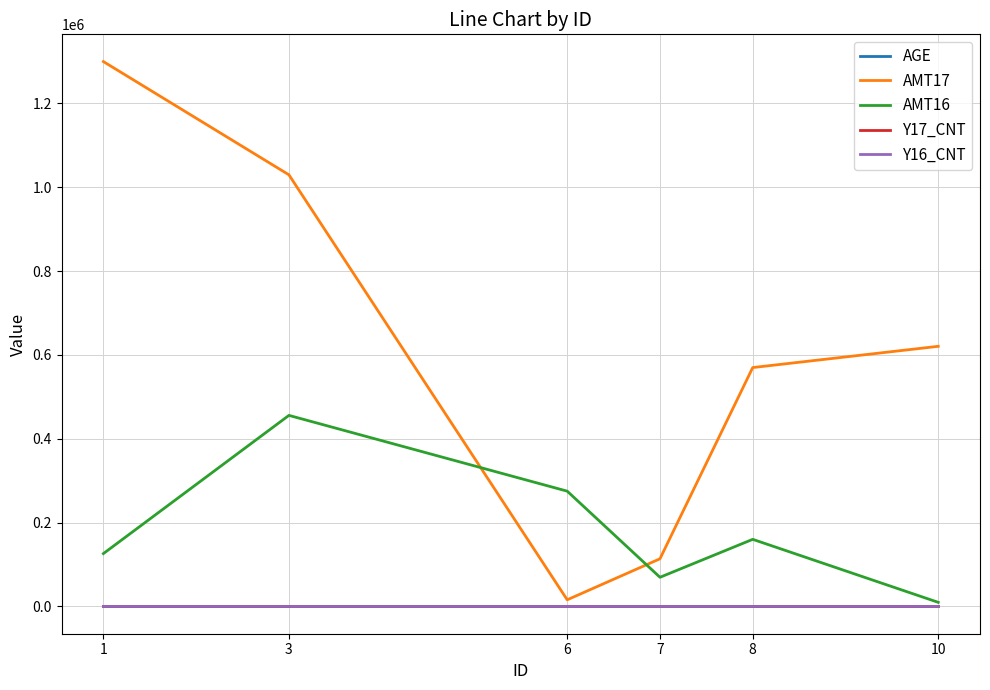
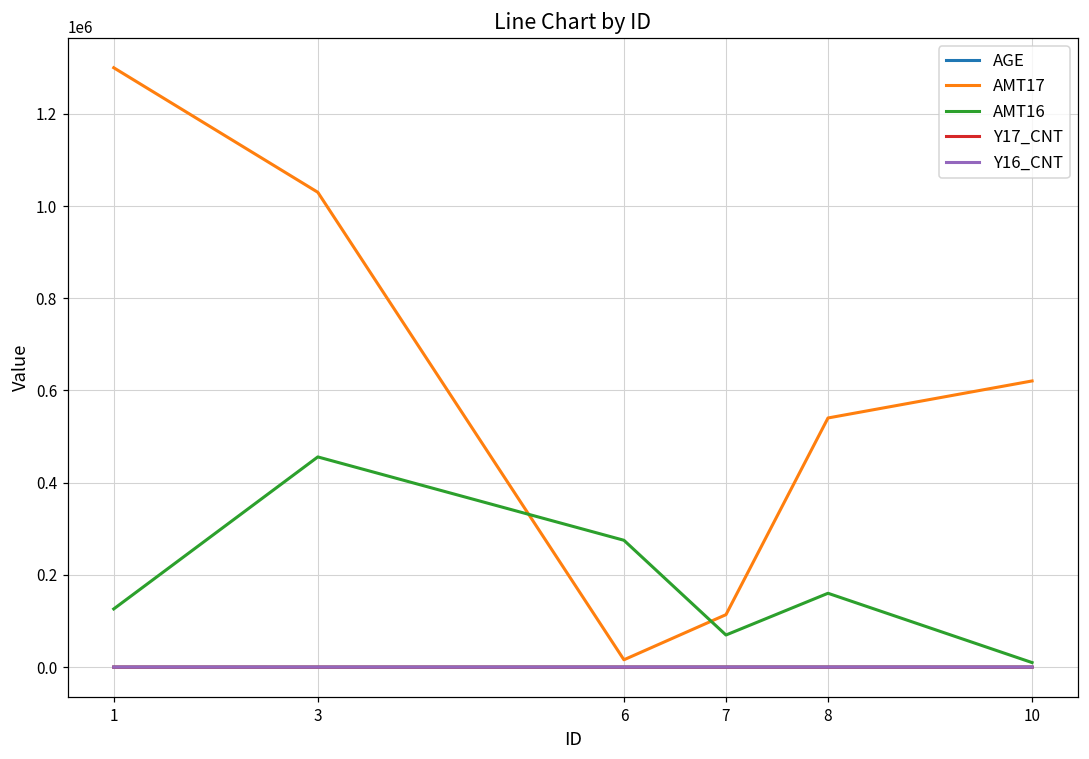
  {
    "Y16_CNT": {
      "1": 0,
      "3": 0,
      "6": 0,
      "7": 0,
      "8": 0,
      "10": 0
    },
    "AMT17": {
      "1": 1300000,
      "3": 1030000,
      "6": 20000,
      "7": 110000,
-     "8": 570000,
+     "8": 540000,
      "10": 620000
    },
    "AMT16": {
      "1": 130000,
      "3": 460000,
      "6": 280000,
      "7": 70000,
      "8": 160000,
      "10": 10000
    }
  }
